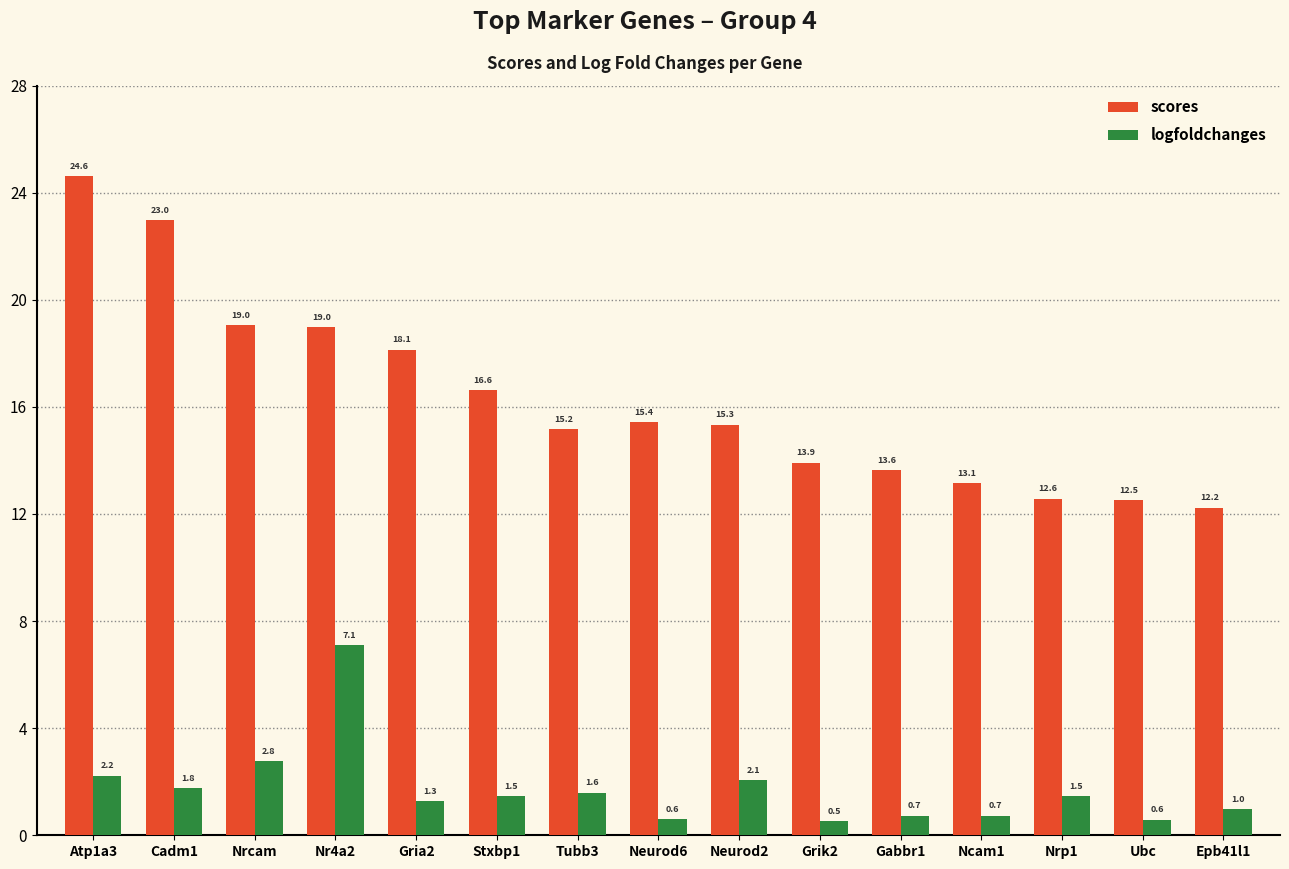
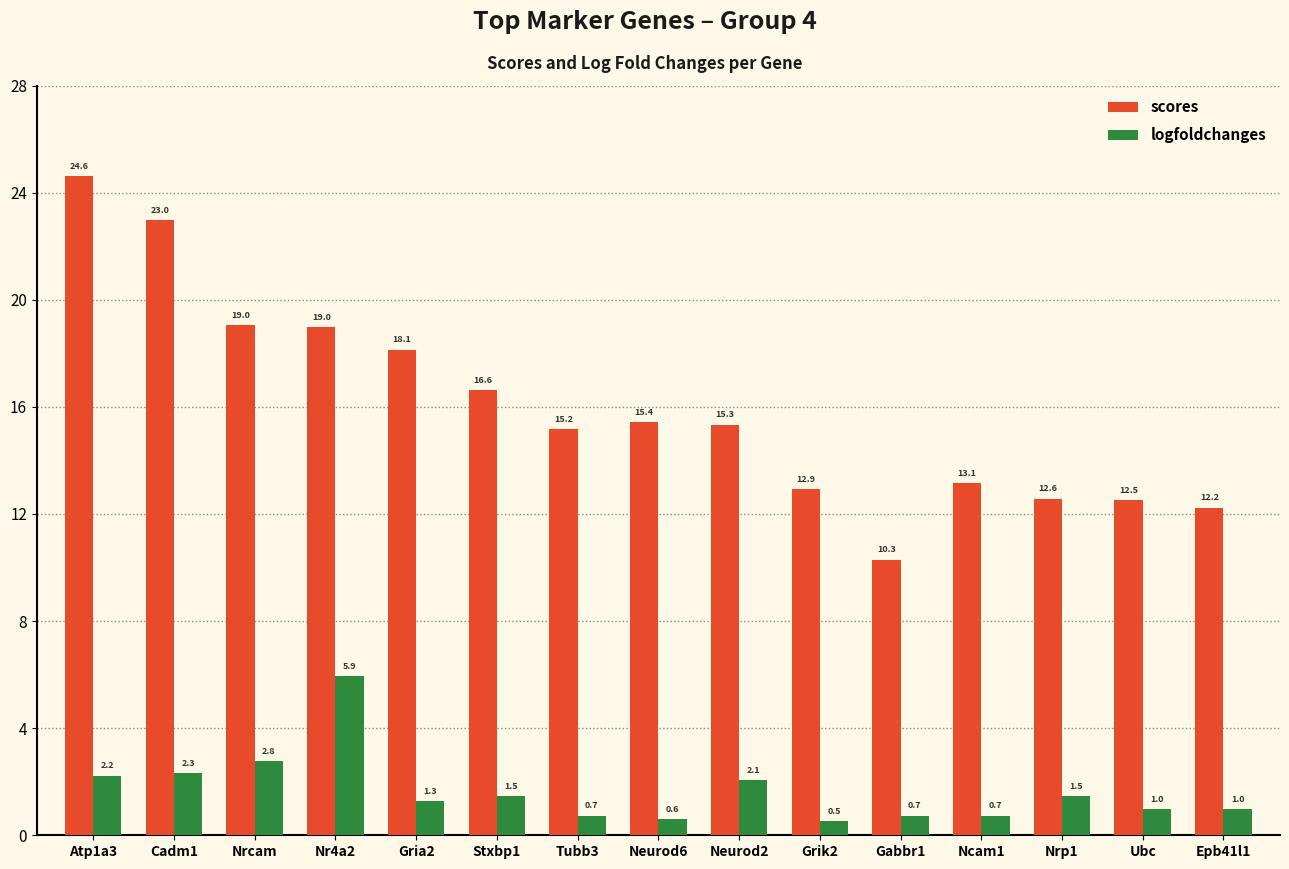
  {
    "scores": {
      "Atp1a3": 24.6,
      "Cadm1": 23.0,
      "Nrcam": 19.0,
      "Nr4a2": 19.0,
      "Gria2": 18.1,
      "Stxbp1": 16.6,
      "Tubb3": 15.2,
      "Neurod6": 15.4,
      "Neurod2": 15.3,
-     "Grik2": 13.9,
-     "Gabbr1": 13.6,
+     "Grik2": 12.9,
+     "Gabbr1": 10.3,
      "Ncam1": 13.1,
      "Nrp1": 12.6,
      "Ubc": 12.5,
      "Epb41l1": 12.2
    },
    "logfoldchanges": {
      "Atp1a3": 2.2,
-     "Cadm1": 1.8,
+     "Cadm1": 2.3,
      "Nrcam": 2.8,
-     "Nr4a2": 7.1,
+     "Nr4a2": 5.9,
      "Gria2": 1.3,
      "Stxbp1": 1.5,
-     "Tubb3": 1.6,
+     "Tubb3": 0.7,
      "Neurod6": 0.6,
      "Neurod2": 2.1,
      "Grik2": 0.5,
      "Gabbr1": 0.7,
      "Ncam1": 0.7,
      "Nrp1": 1.5,
-     "Ubc": 0.6,
+     "Ubc": 1.0,
      "Epb41l1": 1.0
    }
  }
